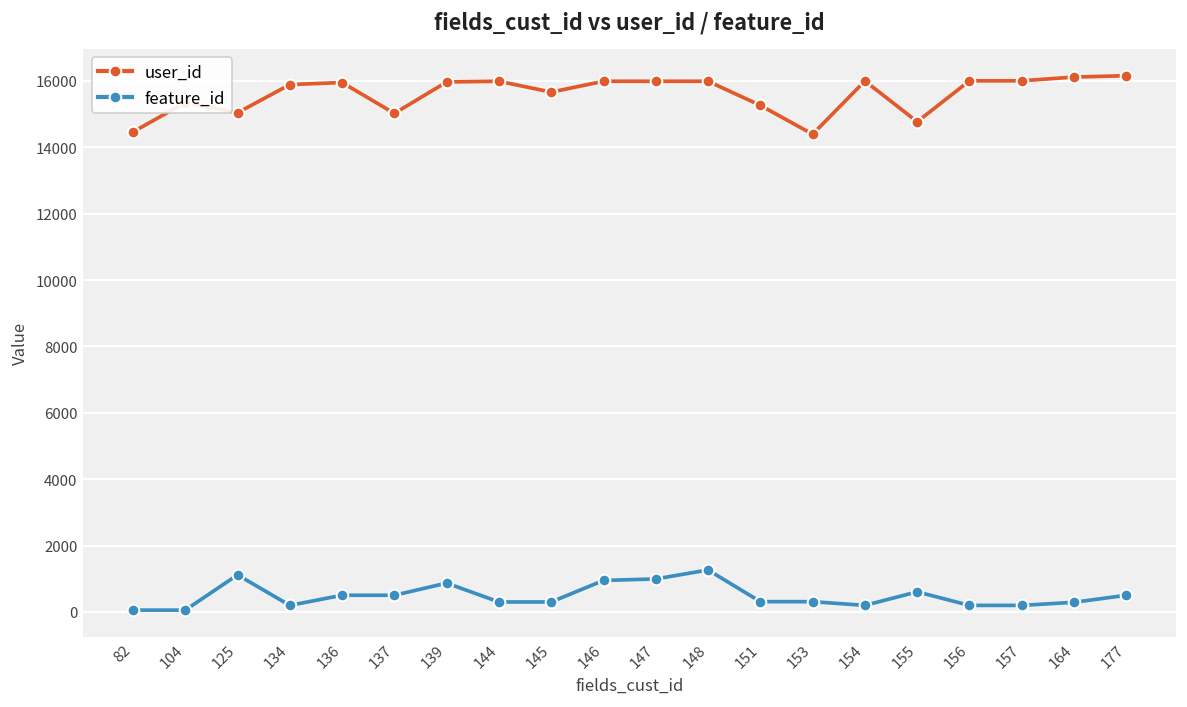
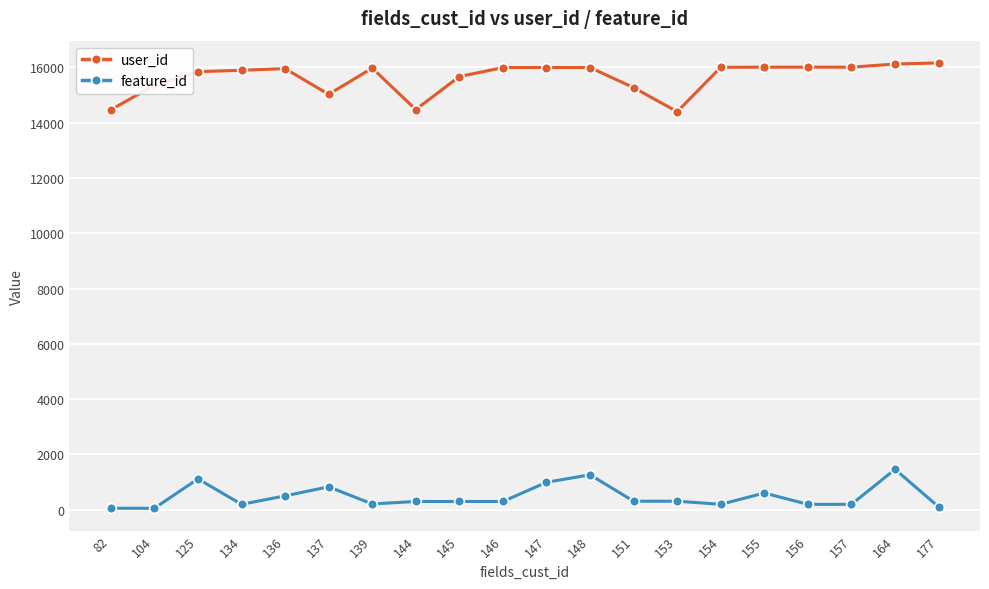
  {
    "user_id": {
      "82": 14500,
-     "125": 15000,
+     "125": 15800,
      "134": 15900,
      "136": 15900,
      "137": 15000,
      "139": 16000,
-     "144": 16000,
+     "144": 14500,
      "145": 15700,
      "146": 16000,
      "147": 16000,
      "148": 16000,
      "151": 15300,
      "153": 14400,
      "154": 16000,
-     "155": 14800,
+     "155": 16000,
      "156": 16000,
      "157": 16000,
      "164": 16100,
      "177": 16200
    },
    "feature_id": {
      "82": 100,
      "104": 100,
      "125": 1100,
      "134": 200,
      "136": 500,
-     "137": 500,
-     "139": 900,
+     "137": 800,
+     "139": 200,
      "144": 300,
      "145": 300,
-     "146": 1000,
+     "146": 300,
      "147": 1000,
      "148": 1300,
      "151": 300,
      "153": 300,
      "154": 200,
      "155": 600,
      "156": 200,
      "157": 200,
-     "164": 300,
-     "177": 500
+     "164": 1500,
+     "177": 100
    }
  }
